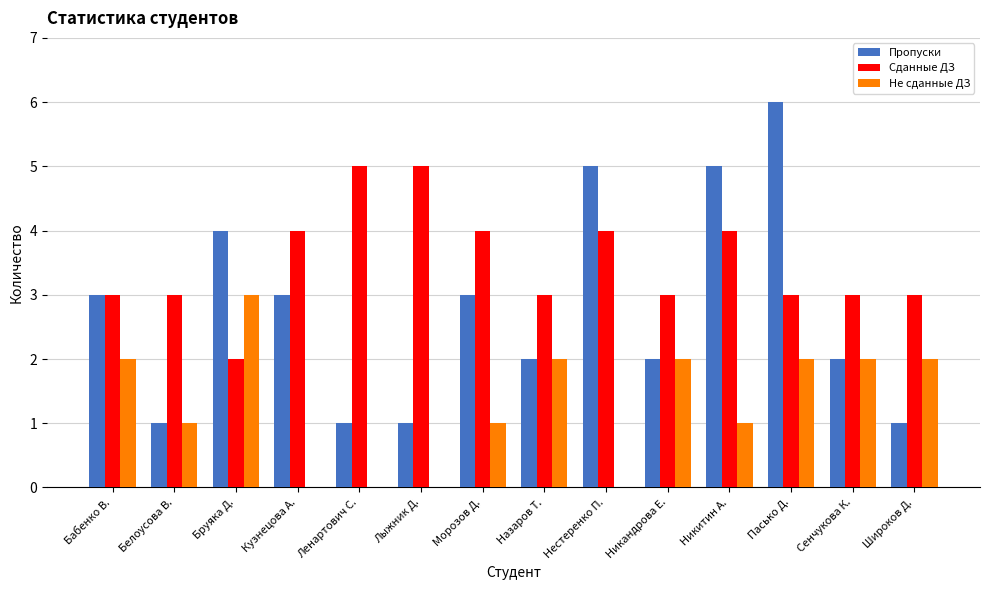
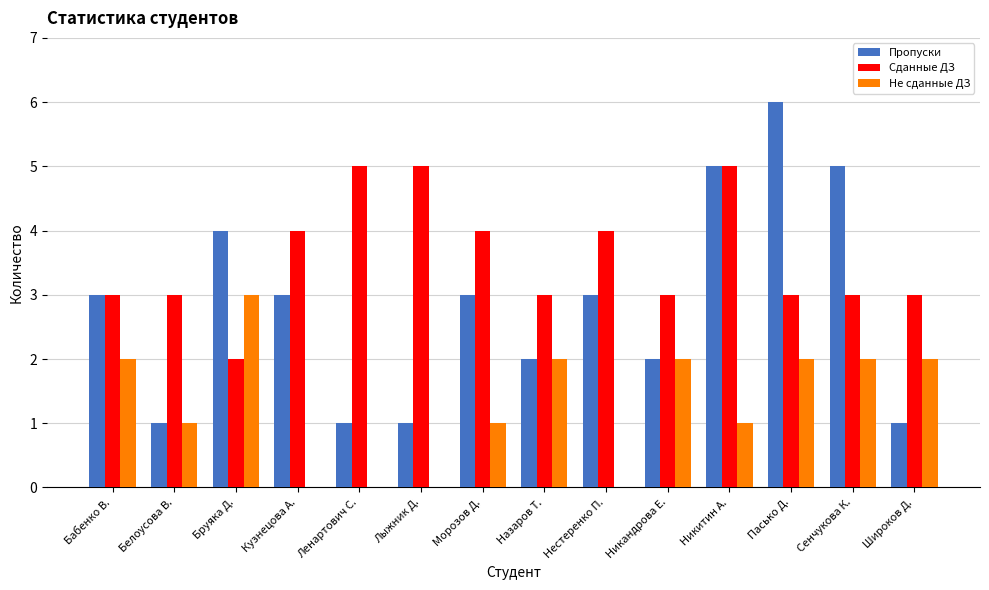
  {
    "Пропуски": {
      "Бабенко В.": 3,
      "Белоусова В.": 1,
      "Бруяка Д.": 4,
      "Кузнецова А.": 3,
      "Ленартович С.": 1,
      "Лыжник Д.": 1,
      "Морозов Д.": 3,
      "Назаров Т.": 2,
-     "Нестеренко П.": 5,
+     "Нестеренко П.": 3,
      "Никандрова Е.": 2,
      "Никитин А.": 5,
      "Пасько Д.": 6,
-     "Сенчукова К.": 2,
+     "Сенчукова К.": 5,
      "Широков Д.": 1
    },
    "Сданные ДЗ": {
      "Бабенко В.": 3,
      "Белоусова В.": 3,
      "Бруяка Д.": 2,
      "Кузнецова А.": 4,
      "Ленартович С.": 5,
      "Лыжник Д.": 5,
      "Морозов Д.": 4,
      "Назаров Т.": 3,
      "Нестеренко П.": 4,
      "Никандрова Е.": 3,
-     "Никитин А.": 4,
+     "Никитин А.": 5,
      "Пасько Д.": 3,
      "Сенчукова К.": 3,
      "Широков Д.": 3
    },
    "Не сданные ДЗ": {
      "Бабенко В.": 2,
      "Белоусова В.": 1,
      "Бруяка Д.": 3,
      "Кузнецова А.": 0,
      "Ленартович С.": 0,
      "Лыжник Д.": 0,
      "Морозов Д.": 1,
      "Назаров Т.": 2,
      "Нестеренко П.": 0,
      "Никандрова Е.": 2,
      "Никитин А.": 1,
      "Пасько Д.": 2,
      "Сенчукова К.": 2,
      "Широков Д.": 2
    }
  }
